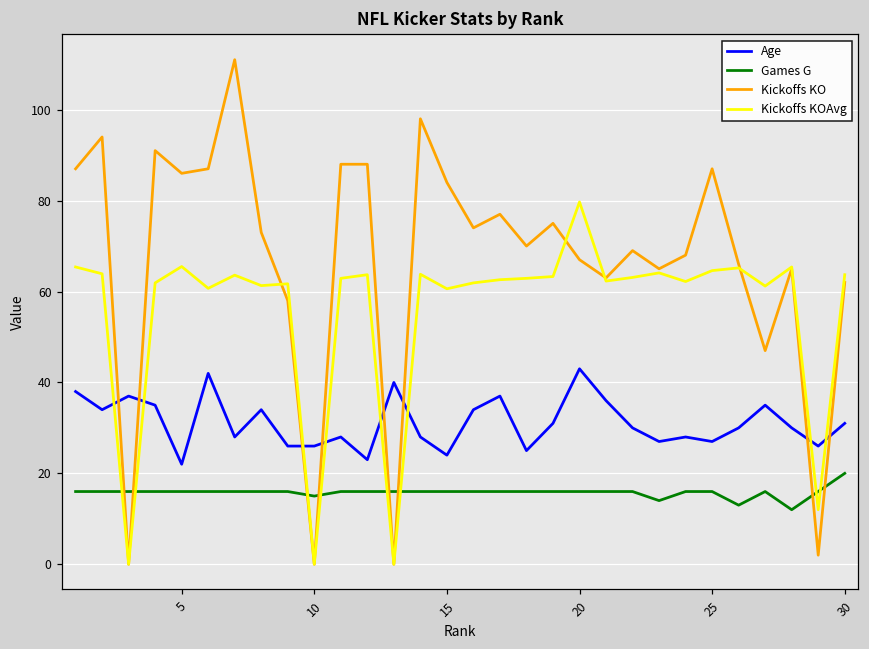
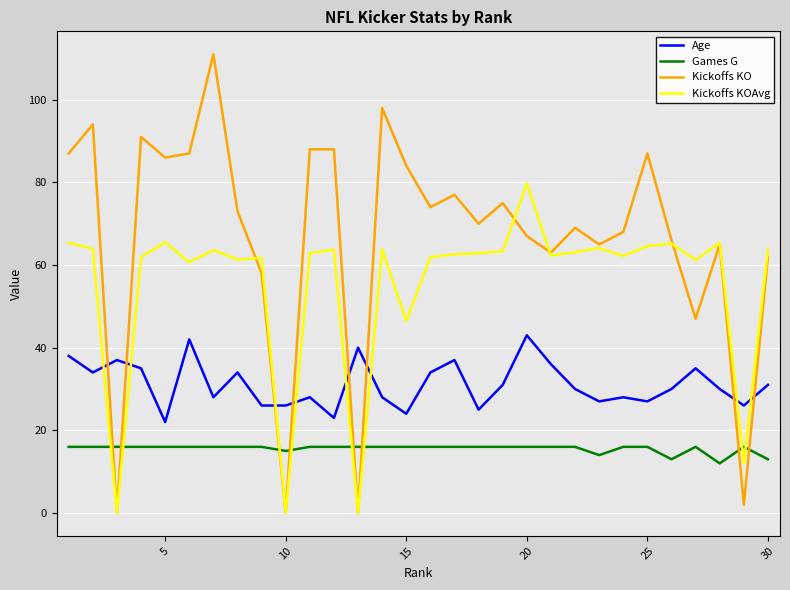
  {
    "Age": {
      "5": 22,
      "10": 26,
      "15": 24,
      "20": 43,
      "25": 27,
      "30": 31
    },
    "Games G": {
      "5": 16,
      "10": 15,
      "15": 16,
      "20": 16,
      "25": 16,
-     "30": 20
+     "30": 13
    },
    "Kickoffs KO": {
      "5": 86,
      "15": 84,
      "20": 67,
      "25": 87,
      "30": 62
    },
    "Kickoffs KOAvg": {
      "5": 66,
-     "15": 61,
+     "15": 46,
      "20": 80,
      "25": 65,
      "30": 64
    }
  }
